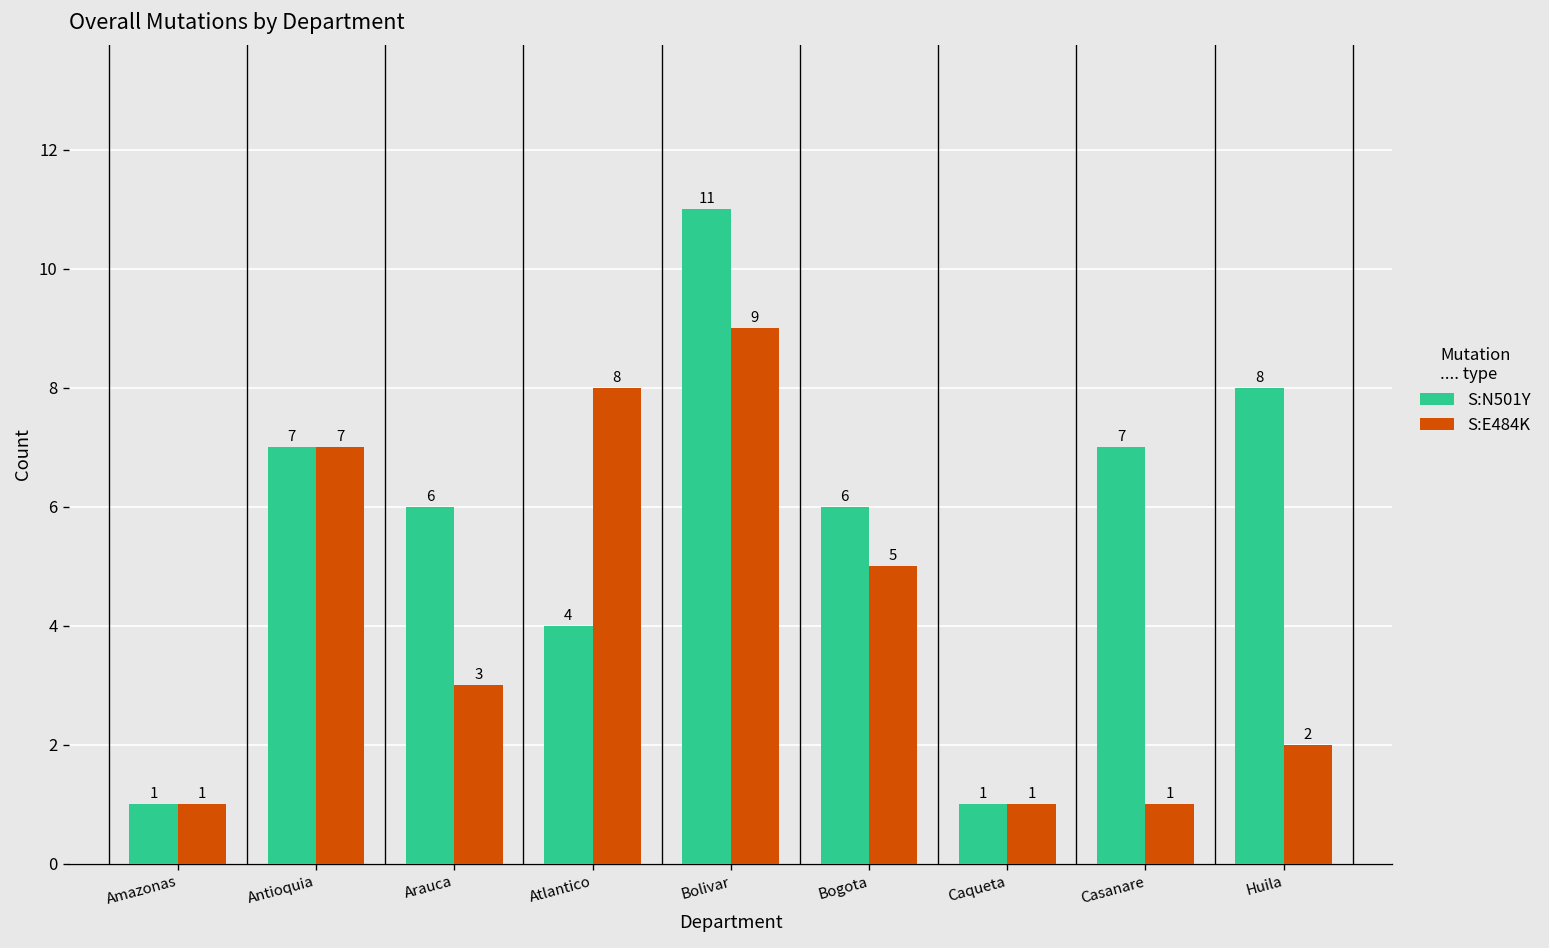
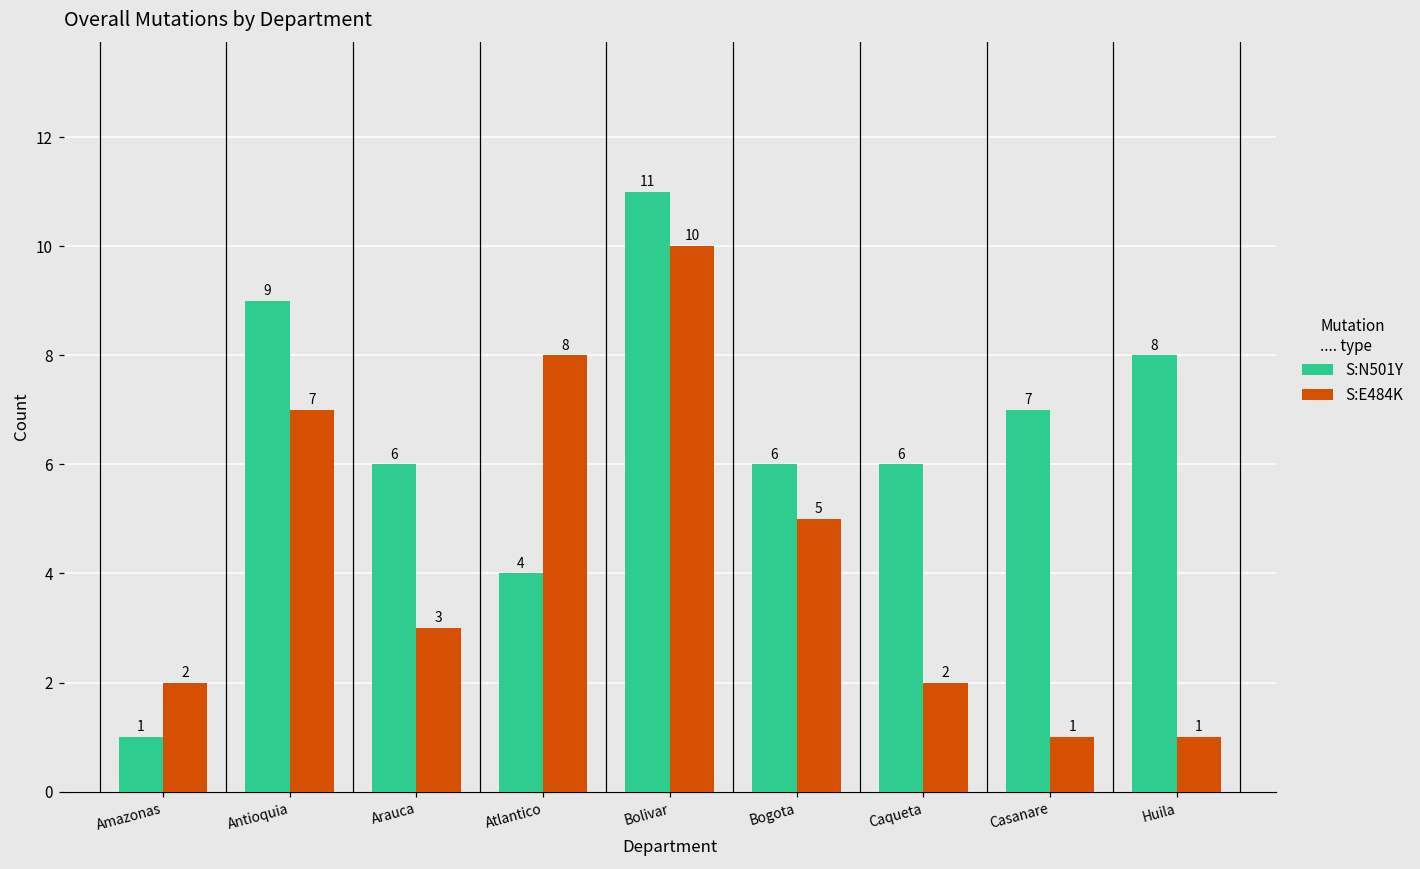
  {
    "S:N501Y": {
      "Amazonas": 1,
-     "Antioquia": 7,
+     "Antioquia": 9,
      "Arauca": 6,
      "Atlantico": 4,
      "Bolivar": 11,
      "Bogota": 6,
-     "Caqueta": 1,
+     "Caqueta": 6,
      "Casanare": 7,
      "Huila": 8
    },
    "S:E484K": {
-     "Amazonas": 1,
+     "Amazonas": 2,
      "Antioquia": 7,
      "Arauca": 3,
      "Atlantico": 8,
-     "Bolivar": 9,
+     "Bolivar": 10,
      "Bogota": 5,
-     "Caqueta": 1,
+     "Caqueta": 2,
      "Casanare": 1,
-     "Huila": 2
+     "Huila": 1
    }
  }
